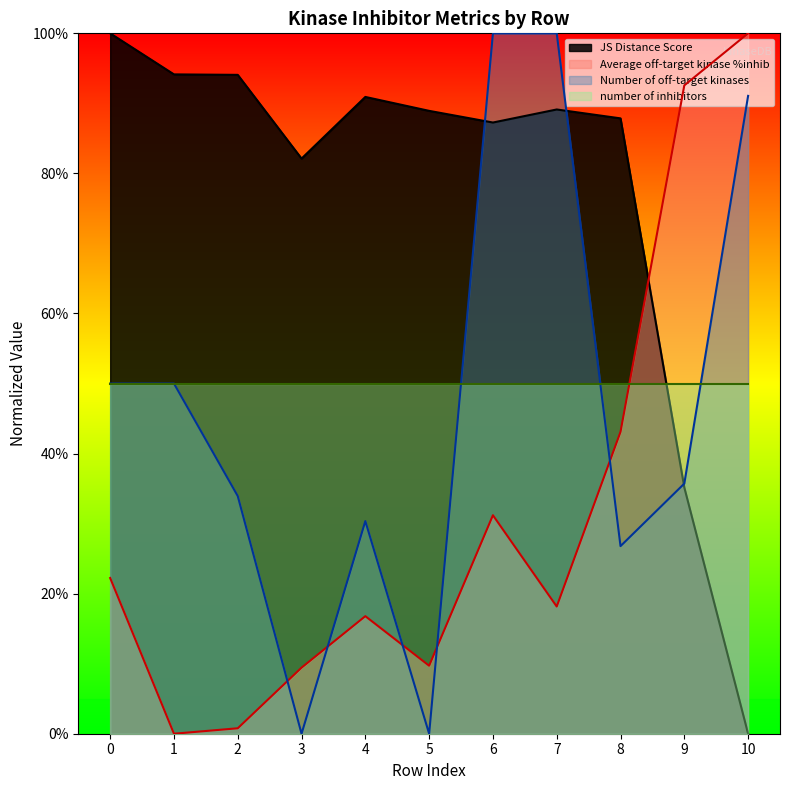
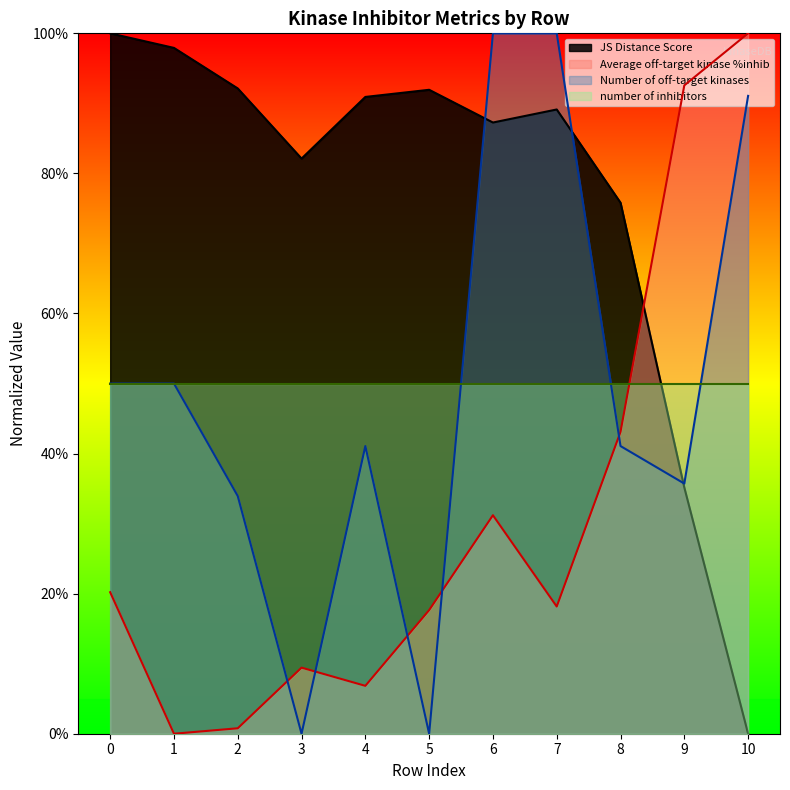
  {
    "JS Distance Score": {
      "0": "100%",
-     "1": "94%",
-     "2": "94%",
+     "1": "98%",
+     "2": "92%",
      "3": "82%",
      "4": "91%",
-     "5": "89%",
+     "5": "92%",
      "6": "87%",
      "7": "89%",
-     "8": "88%",
+     "8": "76%",
      "9": "35%"
    },
    "Average off-target kinase %inhib": {
-     "0": "22%",
+     "0": "20%",
      "3": "9%",
-     "4": "17%",
-     "5": "10%",
+     "4": "7%",
+     "5": "18%",
      "6": "31%",
      "7": "18%",
      "8": "43%",
      "10": "100%"
    },
    "Number of off-target kinases": {
      "2": "34%",
-     "4": "30%",
+     "4": "41%",
      "6": "100%",
      "7": "100%",
-     "8": "27%",
+     "8": "41%",
      "9": "36%"
    },
    "number of inhibitors": {
      "2": "50%",
      "3": "50%",
      "4": "50%",
      "5": "50%",
      "6": "50%",
      "7": "50%",
      "8": "50%",
      "9": "50%",
      "10": "50%"
    }
  }
